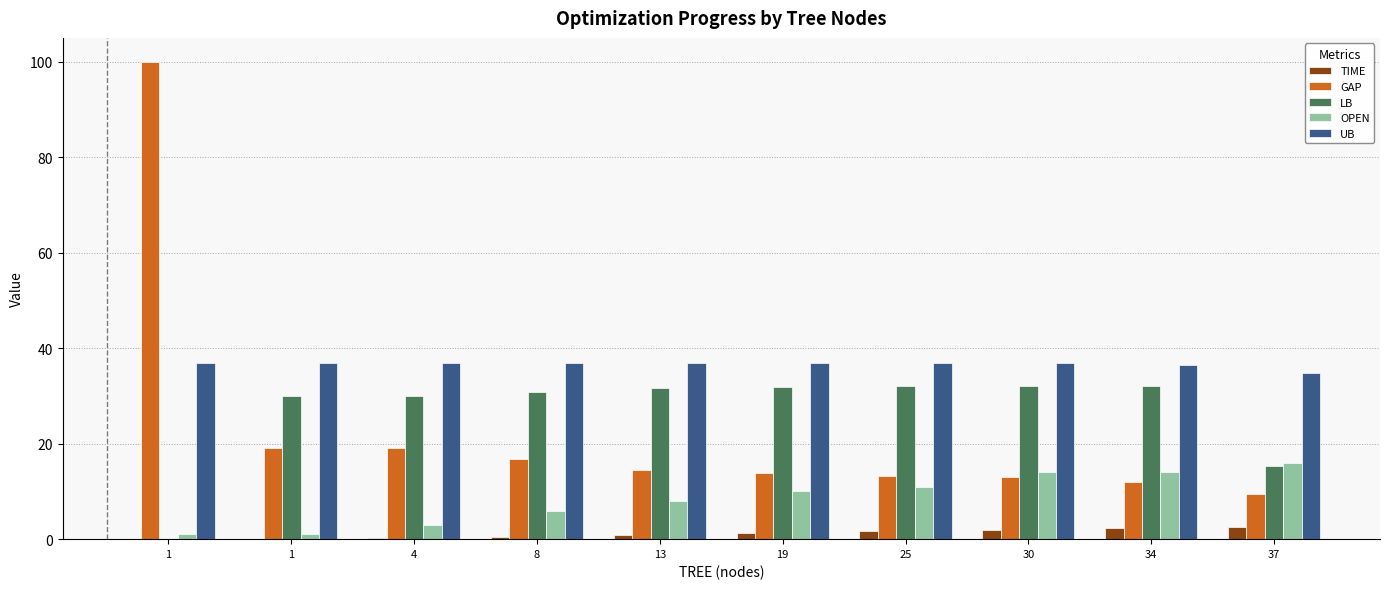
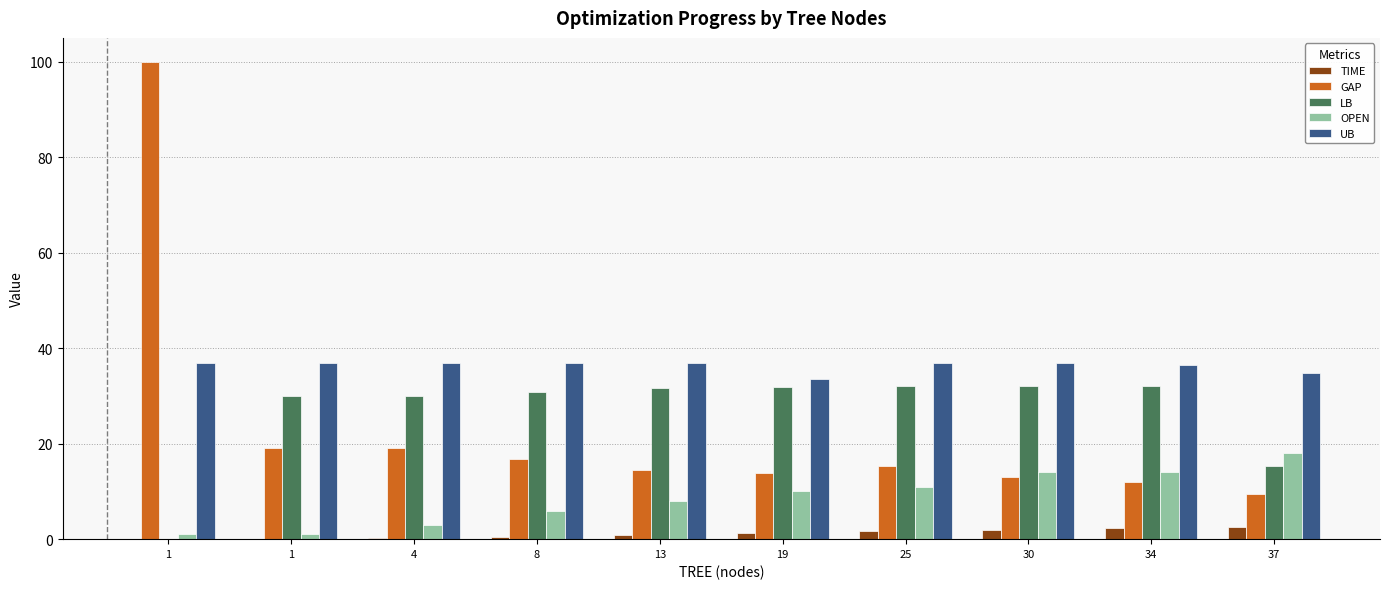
  {
    "TIME": {
      "13": 1,
      "19": 1,
      "25": 2,
      "30": 2,
      "34": 2,
      "37": 3
    },
    "GAP": {
      "4": 19,
      "8": 17,
      "13": 15,
      "19": 14,
-     "25": 13,
+     "25": 15,
      "30": 13,
      "34": 12,
      "37": 10
    },
    "LB": {
      "4": 30,
      "8": 31,
      "13": 32,
      "19": 32,
      "25": 32,
      "30": 32,
      "34": 32,
      "37": 15
    },
    "OPEN": {
      "4": 3,
      "8": 6,
      "13": 8,
      "19": 10,
      "25": 11,
      "30": 14,
      "34": 14,
-     "37": 16
+     "37": 18
    },
    "UB": {
      "4": 37,
      "8": 37,
      "13": 37,
-     "19": 37,
+     "19": 34,
      "25": 37,
      "30": 37,
      "34": 37,
      "37": 35
    }
  }
